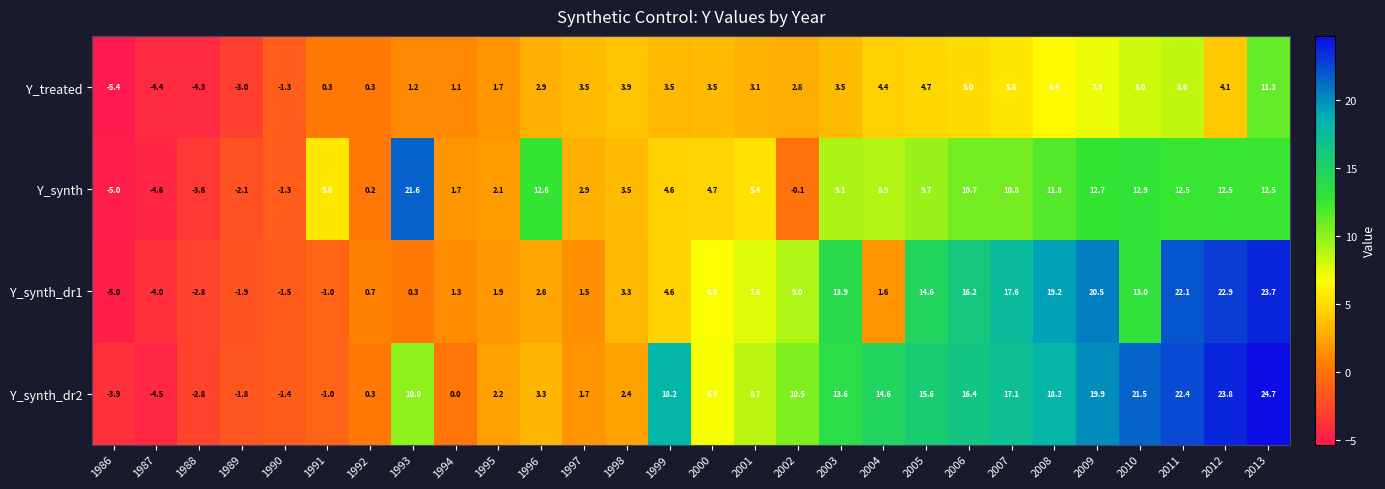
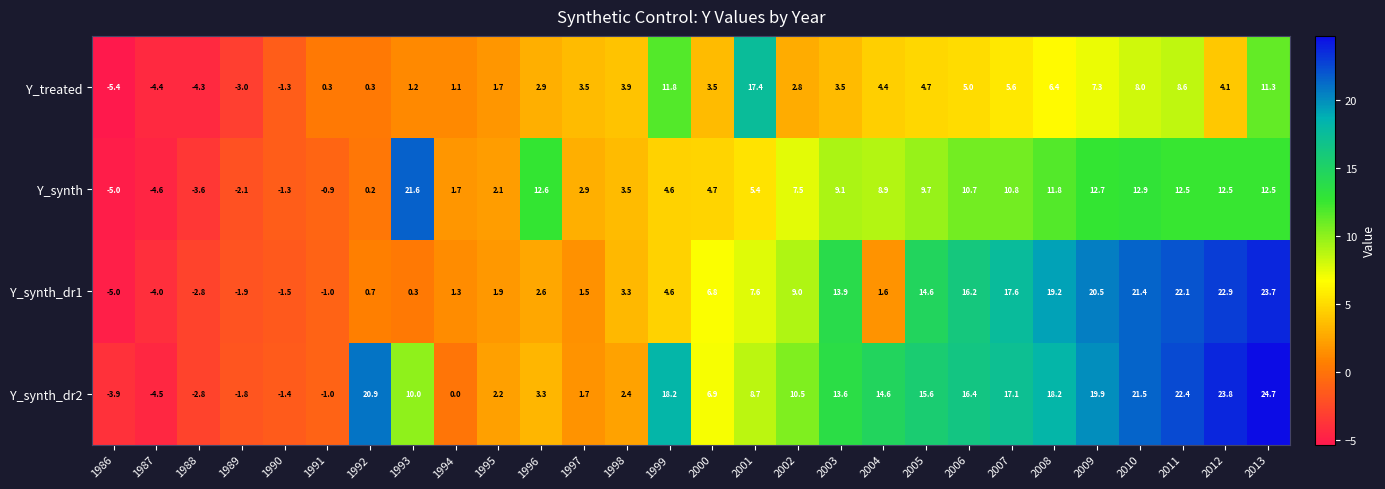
  {
    "Y_treated": {
      "1986": -5.4,
      "1987": -4.4,
      "1988": -4.3,
      "1989": -3.0,
      "1990": -1.3,
      "1991": 0.3,
      "1992": 0.3,
      "1993": 1.2,
      "1994": 1.1,
      "1995": 1.7,
      "1996": 2.9,
      "1997": 3.5,
      "1998": 3.9,
-     "1999": 3.5,
+     "1999": 11.8,
      "2000": 3.5,
-     "2001": 3.1,
+     "2001": 17.4,
      "2002": 2.8,
      "2003": 3.5,
      "2004": 4.4,
      "2005": 4.7,
      "2006": 5.0,
      "2007": 5.6,
      "2008": 6.4,
      "2009": 7.3,
      "2010": 8.0,
      "2011": 8.6,
      "2012": 4.1,
      "2013": 11.3
    },
    "Y_synth": {
      "1986": -5.0,
      "1987": -4.6,
      "1988": -3.6,
      "1989": -2.1,
      "1990": -1.3,
-     "1991": 5.6,
+     "1991": -0.9,
      "1992": 0.2,
      "1993": 21.6,
      "1994": 1.7,
      "1995": 2.1,
      "1996": 12.6,
      "1997": 2.9,
      "1998": 3.5,
      "1999": 4.6,
      "2000": 4.7,
      "2001": 5.4,
-     "2002": -0.1,
+     "2002": 7.5,
      "2003": 9.1,
      "2004": 8.9,
      "2005": 9.7,
      "2006": 10.7,
      "2007": 10.8,
      "2008": 11.8,
      "2009": 12.7,
      "2010": 12.9,
      "2011": 12.5,
      "2012": 12.5,
      "2013": 12.5
    },
    "Y_synth_dr1": {
      "1986": -5.0,
      "1987": -4.0,
      "1988": -2.8,
      "1989": -1.9,
      "1990": -1.5,
      "1991": -1.0,
      "1992": 0.7,
      "1993": 0.3,
      "1994": 1.3,
      "1995": 1.9,
      "1996": 2.6,
      "1997": 1.5,
      "1998": 3.3,
      "1999": 4.6,
      "2000": 6.8,
      "2001": 7.6,
      "2002": 9.0,
      "2003": 13.9,
      "2004": 1.6,
      "2005": 14.6,
      "2006": 16.2,
      "2007": 17.6,
      "2008": 19.2,
      "2009": 20.5,
-     "2010": 13.0,
+     "2010": 21.4,
      "2011": 22.1,
      "2012": 22.9,
      "2013": 23.7
    },
    "Y_synth_dr2": {
      "1986": -3.9,
      "1987": -4.5,
      "1988": -2.8,
      "1989": -1.8,
      "1990": -1.4,
      "1991": -1.0,
-     "1992": 0.3,
+     "1992": 20.9,
      "1993": 10.0,
      "1994": 0.0,
      "1995": 2.2,
      "1996": 3.3,
      "1997": 1.7,
      "1998": 2.4,
      "1999": 18.2,
      "2000": 6.9,
      "2001": 8.7,
      "2002": 10.5,
      "2003": 13.6,
      "2004": 14.6,
      "2005": 15.6,
      "2006": 16.4,
      "2007": 17.1,
      "2008": 18.2,
      "2009": 19.9,
      "2010": 21.5,
      "2011": 22.4,
      "2012": 23.8,
      "2013": 24.7
    }
  }
